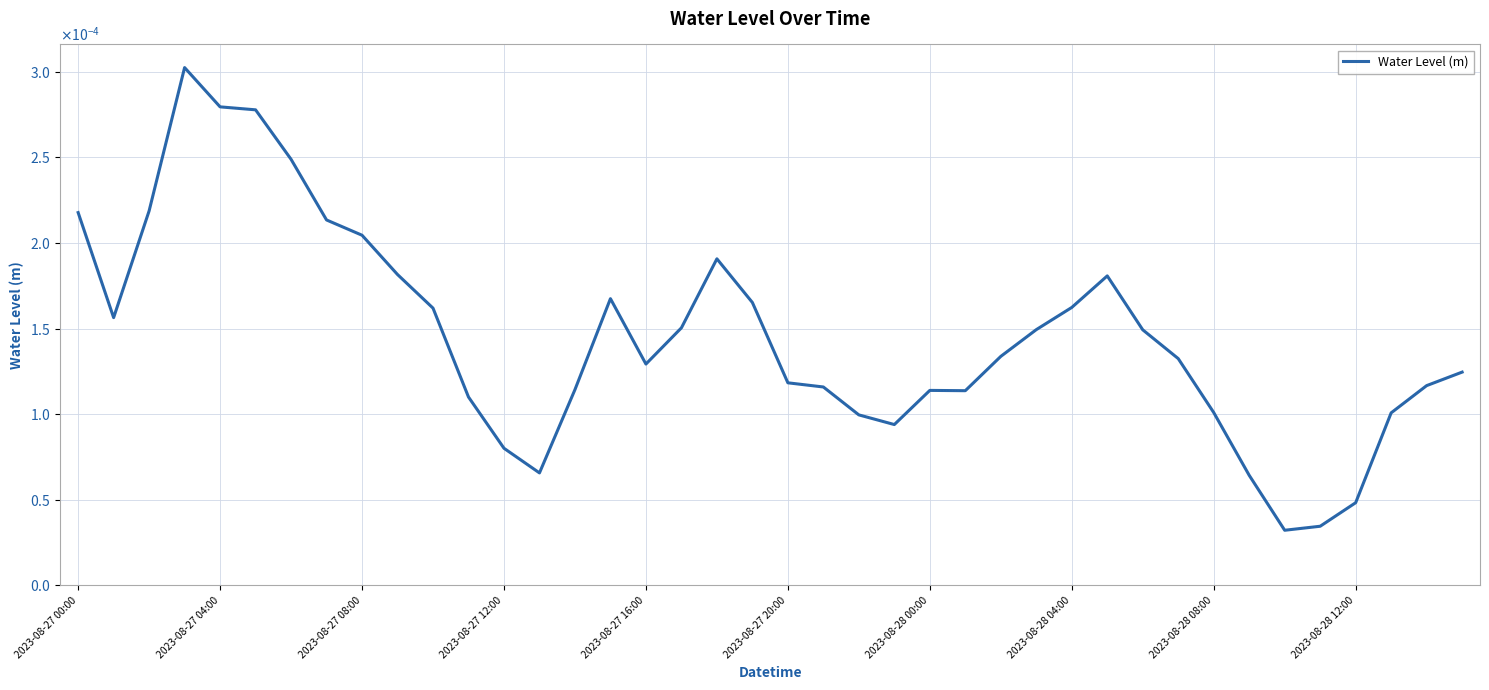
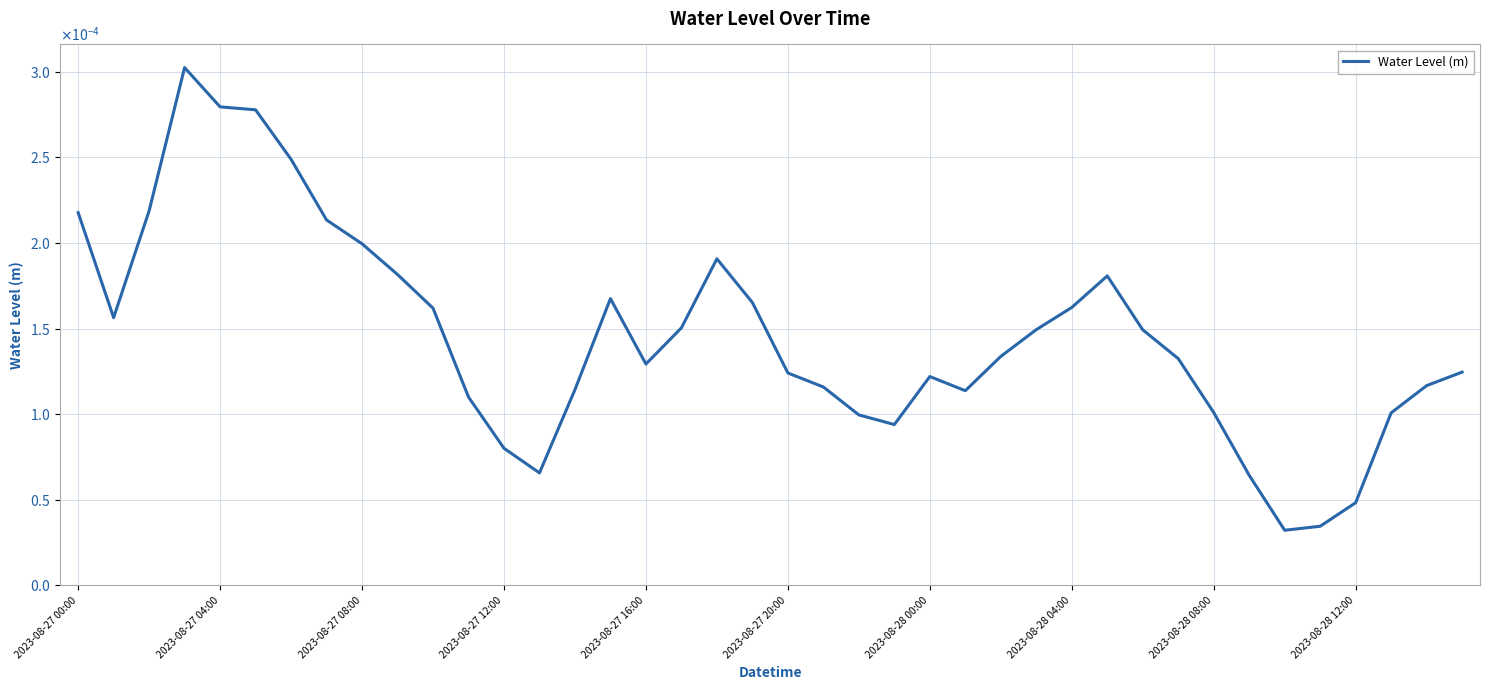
  {
    "2023-08-27 00:00": 0.000218,
    "2023-08-27 04:00": 0.000279,
-   "2023-08-27 08:00": 0.000204,
+   "2023-08-27 08:00": 0.000199,
    "2023-08-27 12:00": 0.000080,
    "2023-08-27 16:00": 0.000129,
-   "2023-08-27 20:00": 0.000118,
-   "2023-08-28 00:00": 0.000114,
+   "2023-08-27 20:00": 0.000124,
+   "2023-08-28 00:00": 0.000122,
    "2023-08-28 04:00": 0.000162,
    "2023-08-28 08:00": 0.000101,
    "2023-08-28 12:00": 0.000048
  }
